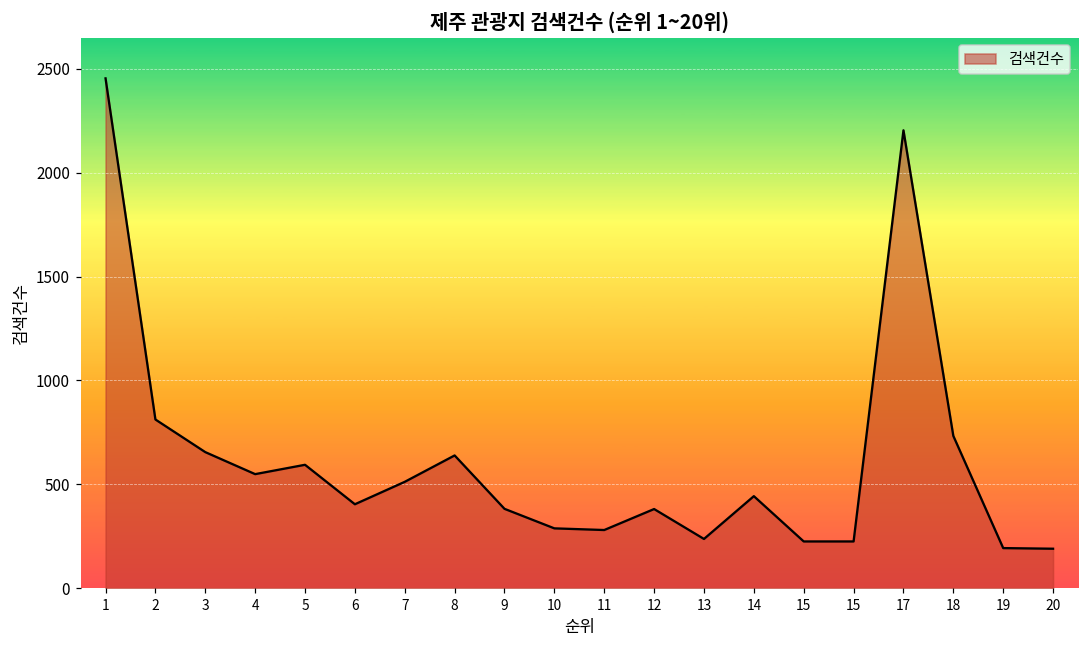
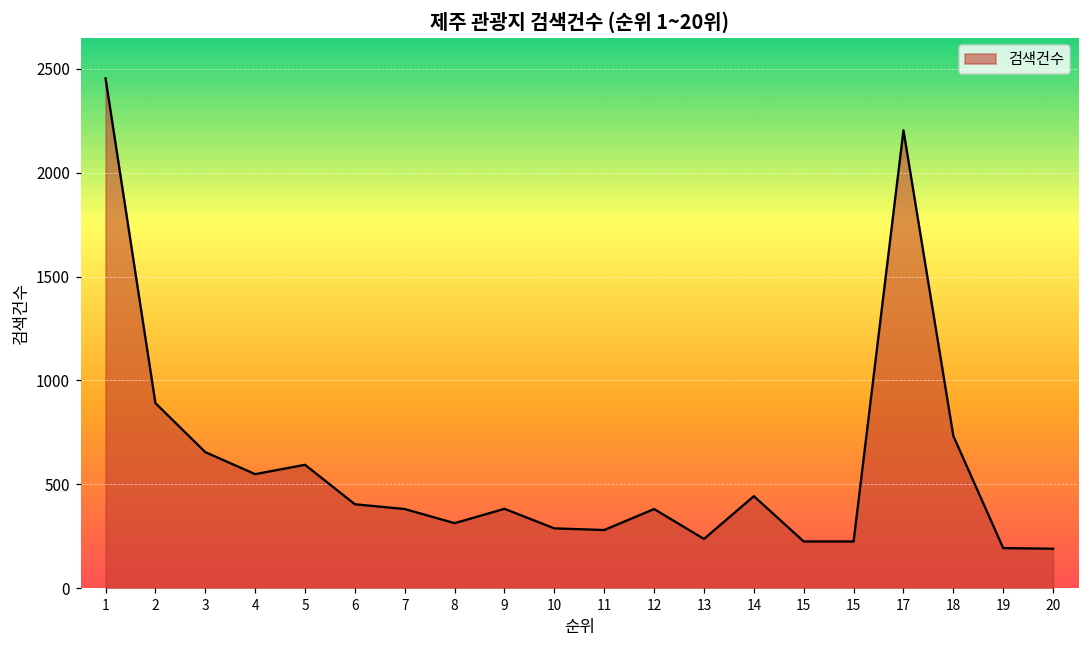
  {
    "1": 2450,
-   "2": 810,
+   "2": 890,
    "3": 660,
    "4": 550,
    "5": 590,
    "6": 400,
-   "7": 510,
-   "8": 640,
+   "7": 380,
+   "8": 310,
    "9": 380,
    "10": 290,
    "11": 280,
    "12": 380,
    "13": 240,
    "14": 440,
    "17": 2200,
    "18": 730,
    "19": 190,
    "20": 190
  }
